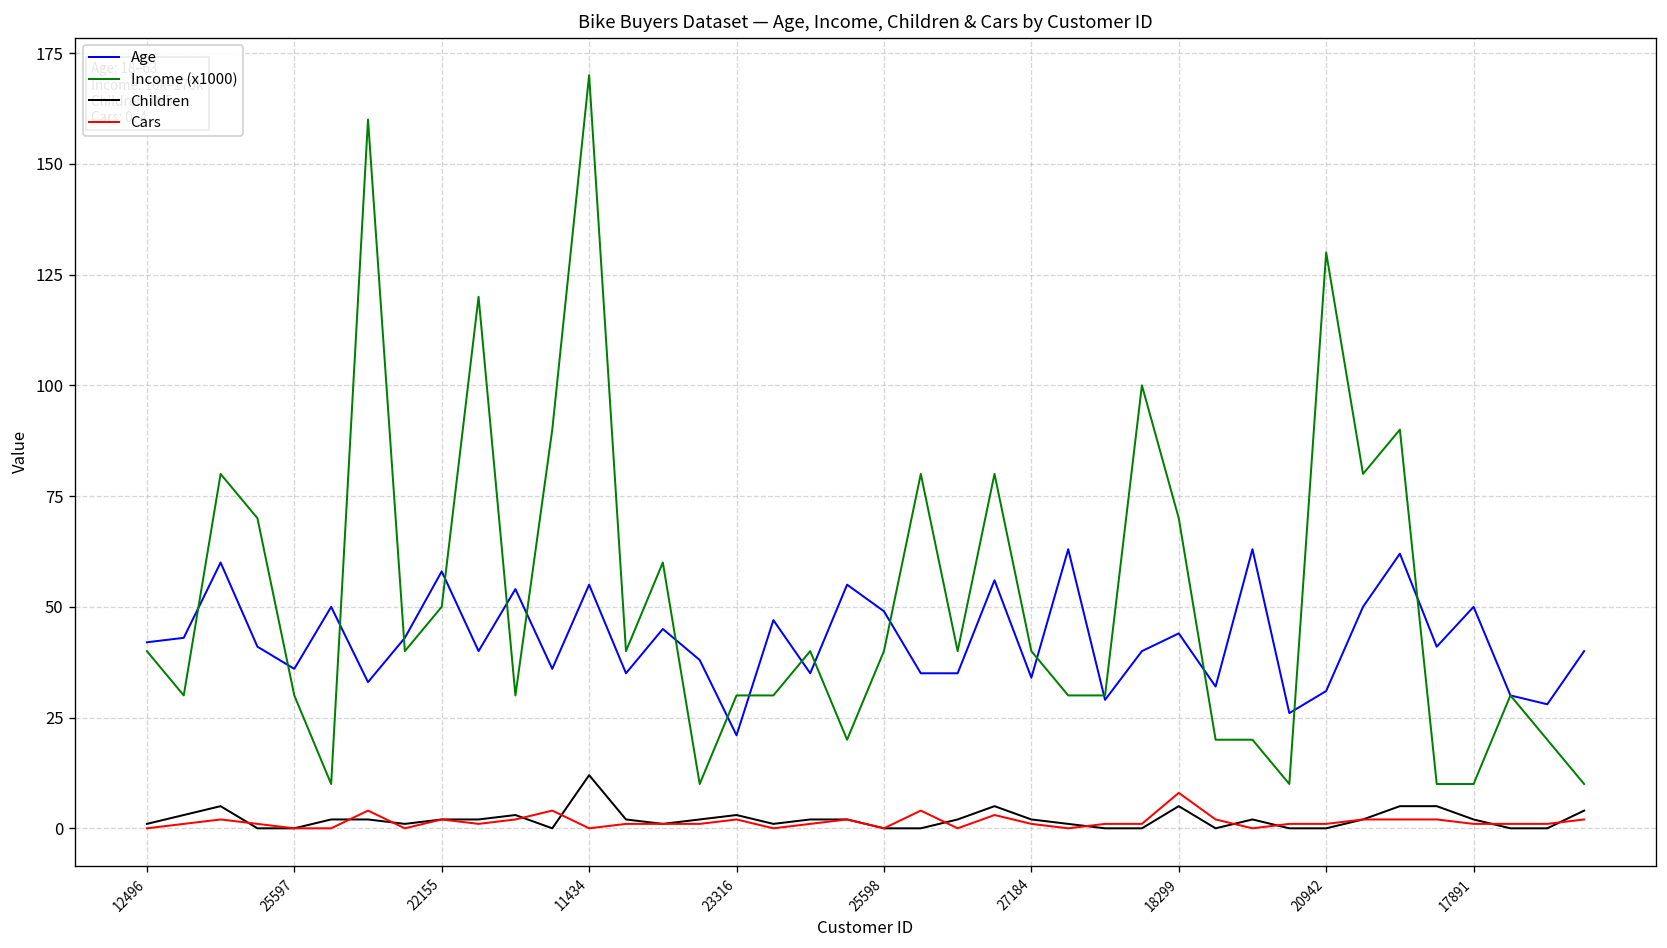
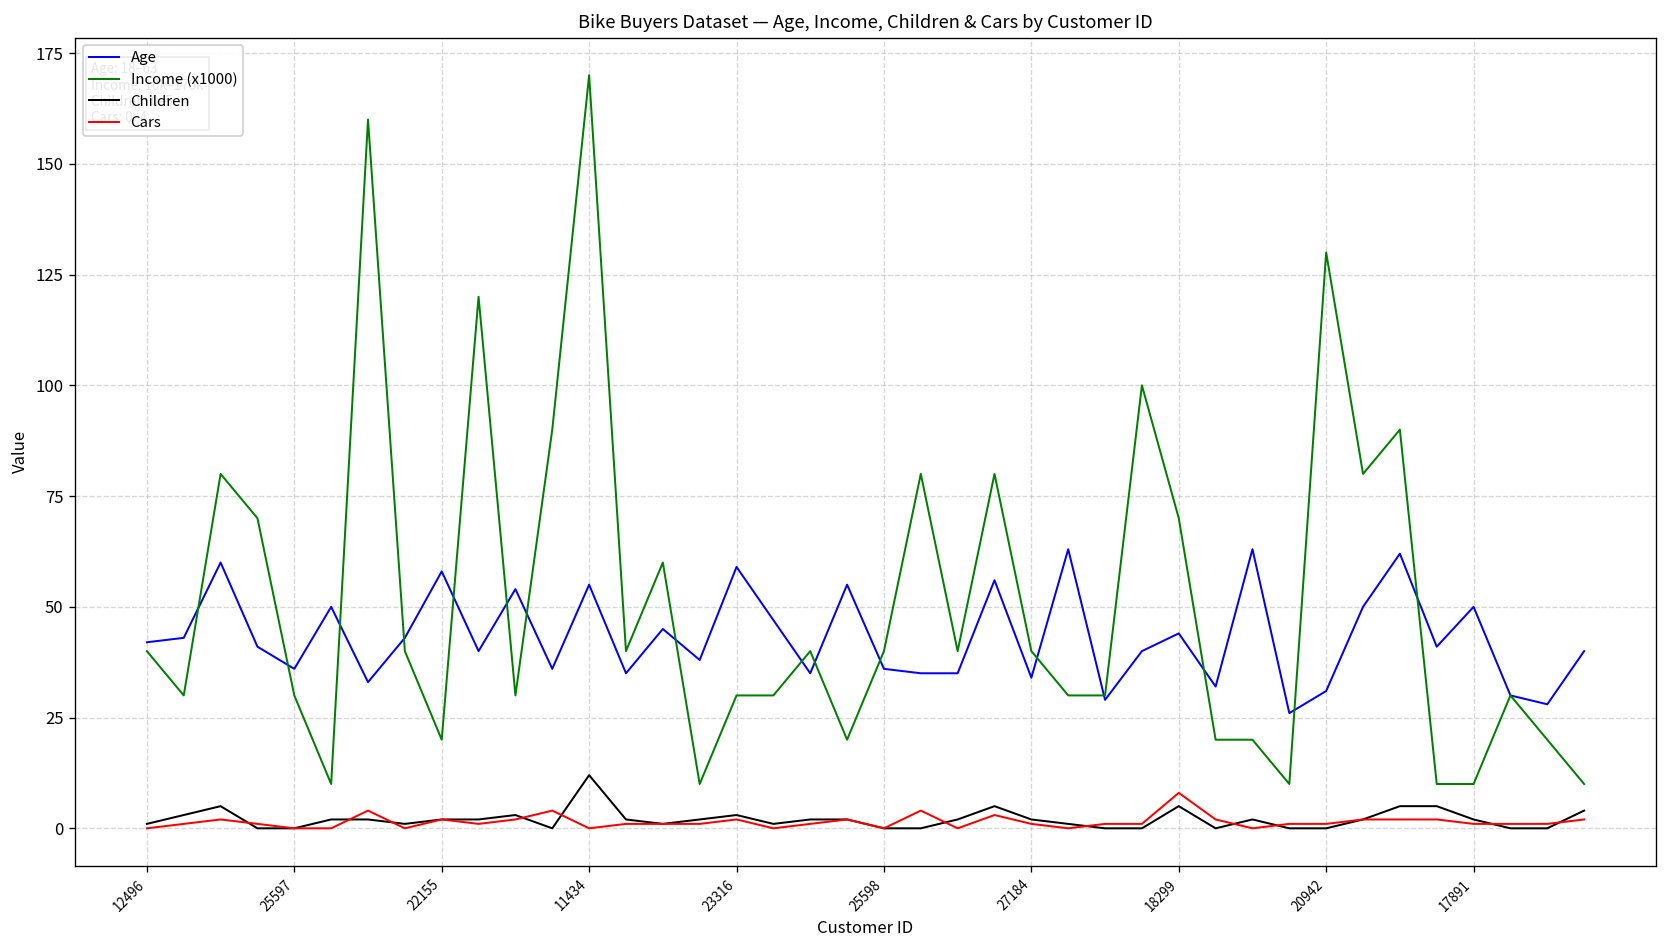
  {
    "Age": {
      "12496": 42,
      "25597": 36,
      "22155": 58,
      "11434": 55,
-     "23316": 21,
-     "25598": 49,
+     "23316": 59,
+     "25598": 36,
      "27184": 34,
      "18299": 44,
      "20942": 31,
      "17891": 50
    },
    "Income (x1000)": {
      "12496": 40,
      "25597": 30,
-     "22155": 50,
+     "22155": 20,
      "11434": 170,
      "23316": 30,
      "25598": 40,
      "27184": 40,
      "18299": 70,
      "20942": 130,
      "17891": 10
    },
    "Children": {
      "12496": 1,
      "11434": 12,
      "23316": 3,
      "27184": 2,
      "18299": 5,
      "20942": 0,
      "17891": 2
    },
    "Cars": {
      "12496": 0,
      "11434": 0,
      "23316": 2,
      "27184": 1,
      "18299": 8,
      "20942": 1,
      "17891": 1
    }
  }
